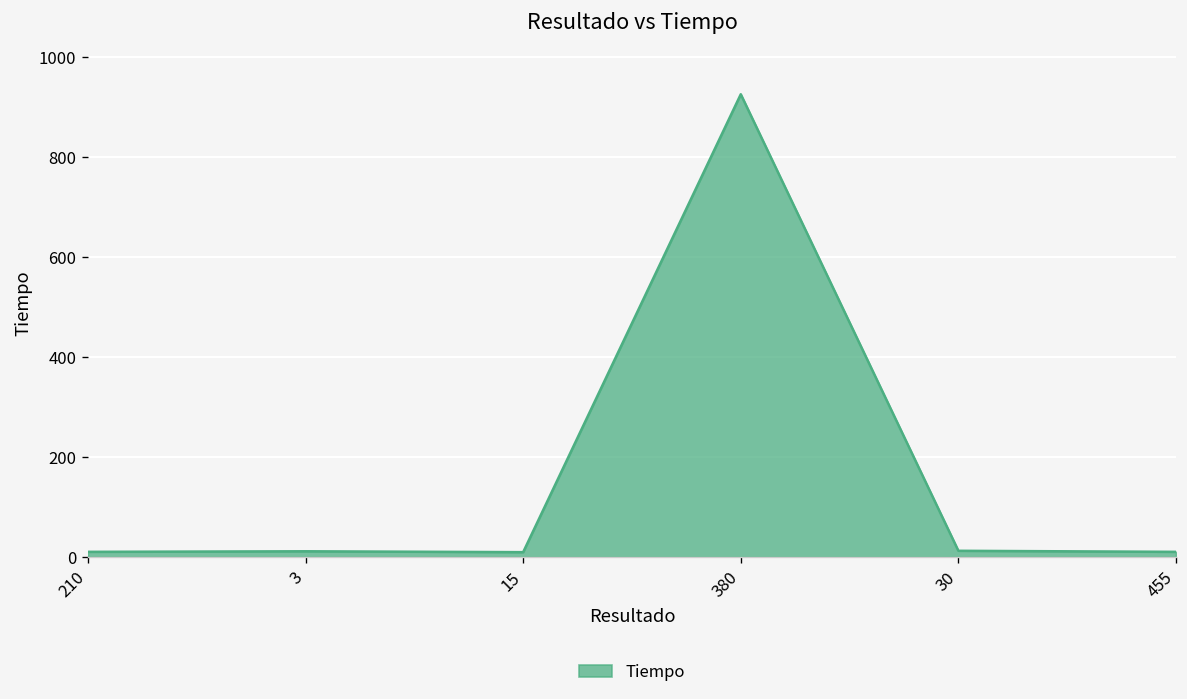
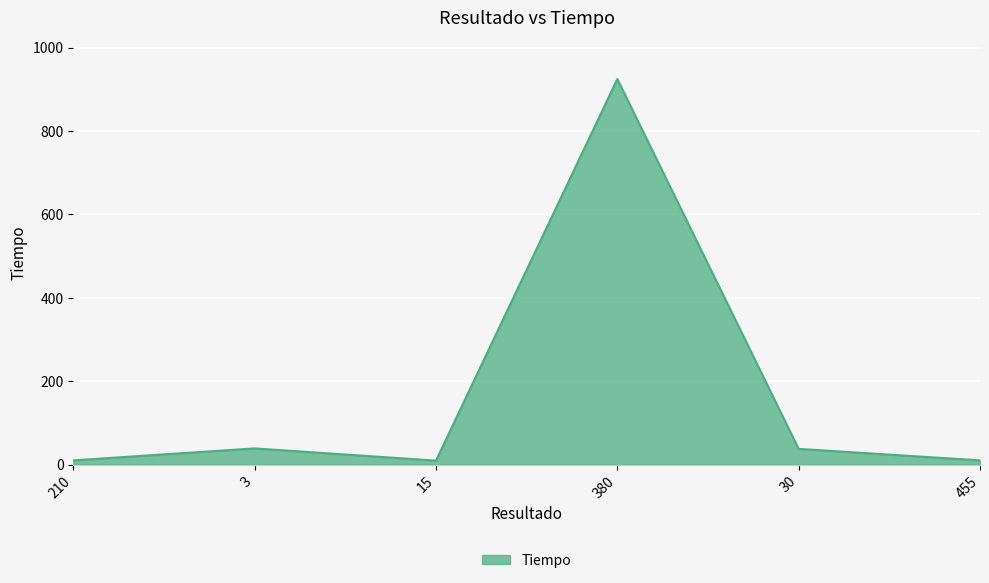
  {
    "210": 10,
-   "3": 10,
+   "3": 40,
    "15": 10,
    "380": 920,
-   "30": 10,
+   "30": 40,
    "455": 10
  }
